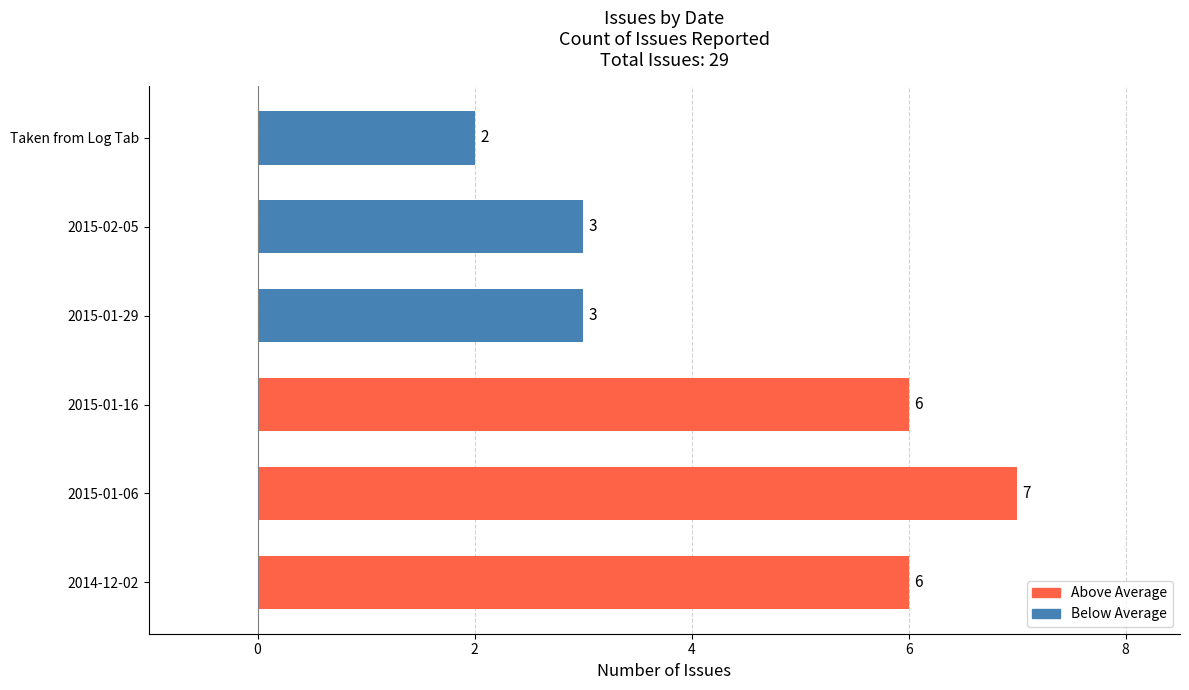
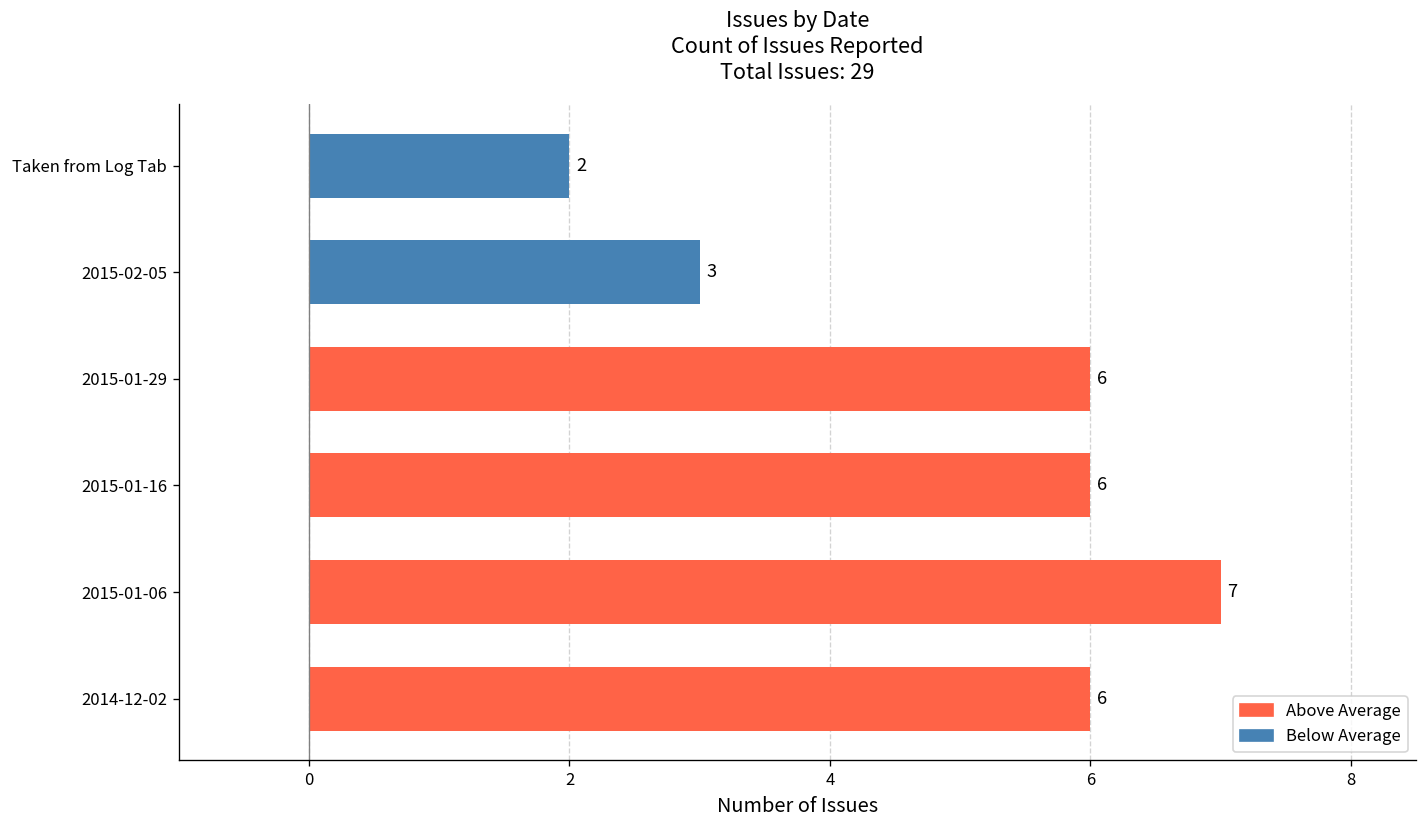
  {
    "Taken from Log Tab": 2,
    "2015-02-05": 3,
-   "2015-01-29": 3,
+   "2015-01-29": 6,
    "2015-01-16": 6,
    "2015-01-06": 7,
    "2014-12-02": 6
  }
